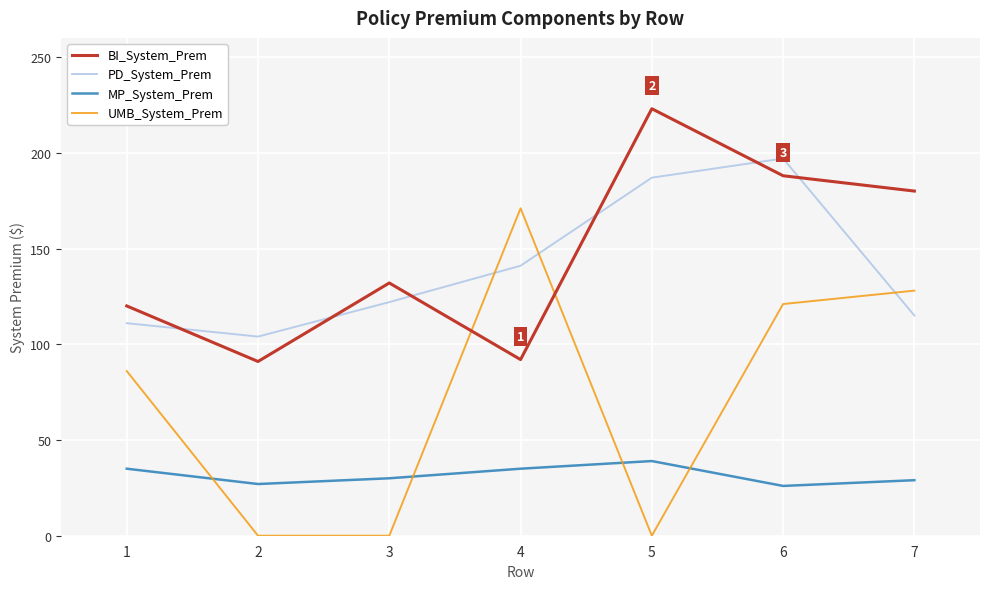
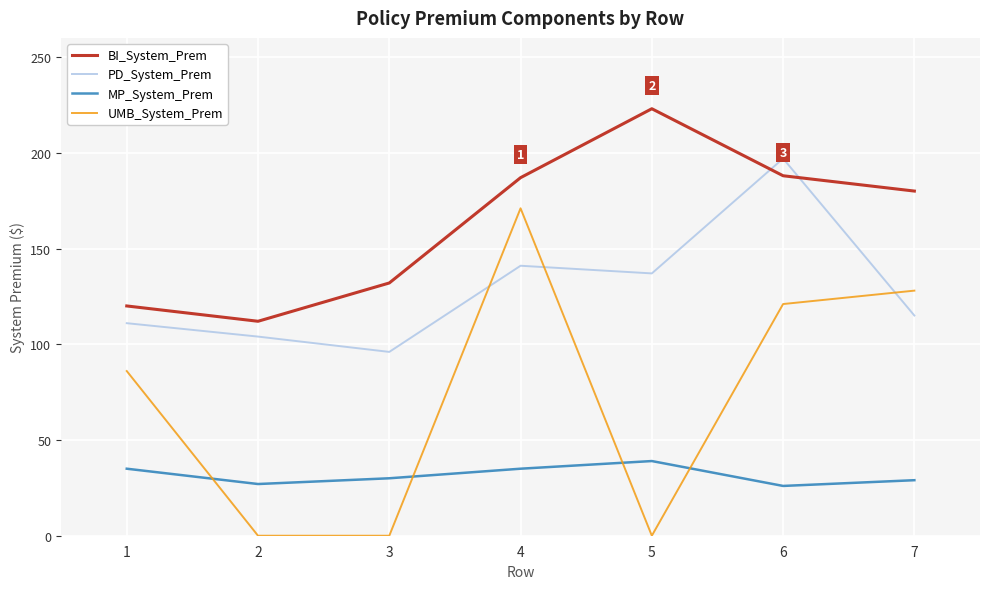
  {
    "BI_System_Prem": {
      "1": 120,
-     "2": 91,
+     "2": 112,
      "3": 132,
-     "4": 92,
+     "4": 187,
      "6": 188,
      "7": 180
    },
    "PD_System_Prem": {
      "1": 111,
      "2": 104,
-     "3": 122,
+     "3": 96,
      "4": 141,
-     "5": 187,
+     "5": 137,
      "7": 115
    },
    "MP_System_Prem": {
      "1": 35,
      "2": 27,
      "3": 30,
      "4": 35,
      "5": 39,
      "6": 26,
      "7": 29
    },
    "UMB_System_Prem": {
      "1": 86,
      "2": 0,
      "3": 0,
      "4": 171,
      "5": 0,
      "6": 121,
      "7": 128
    }
  }
